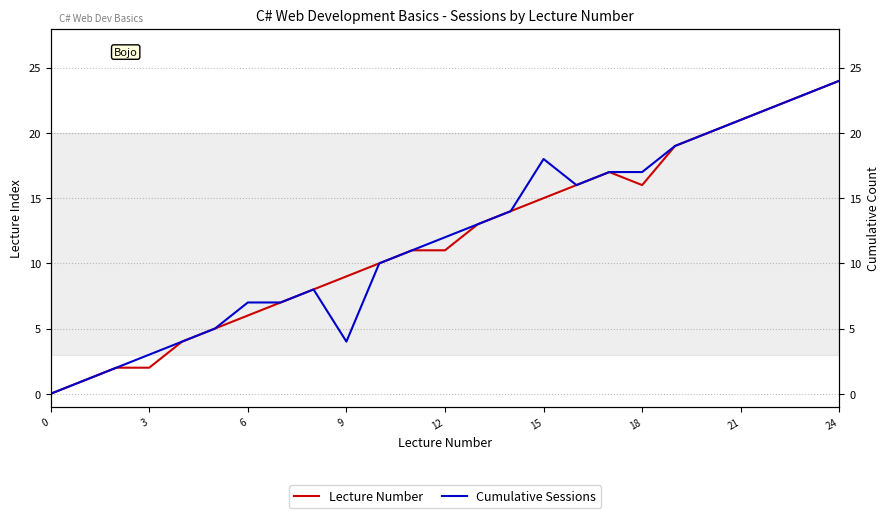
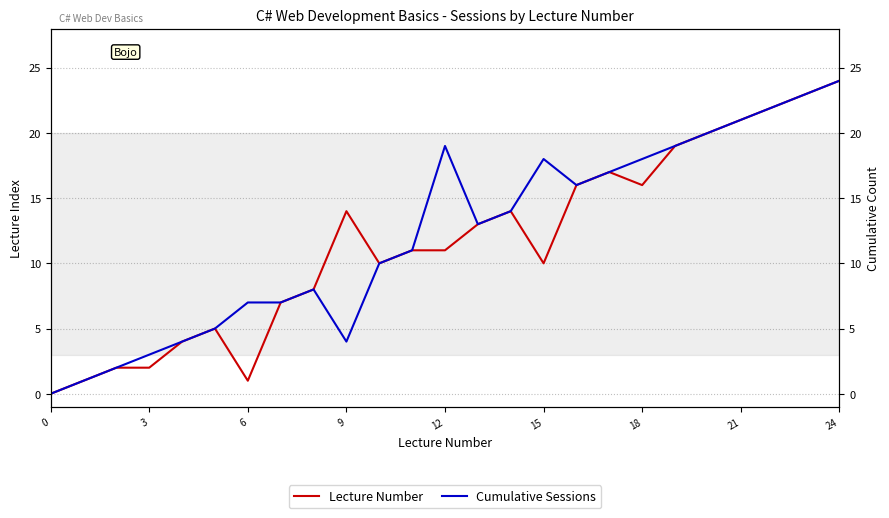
  {
    "Lecture Number": {
      "0": 0,
      "3": 2,
-     "6": 6,
-     "9": 9,
+     "6": 1,
+     "9": 14,
      "12": 11,
-     "15": 15,
+     "15": 10,
      "18": 16,
      "21": 21,
      "24": 24
    },
    "Cumulative Sessions": {
      "0": 0,
      "3": 3,
      "6": 7,
      "9": 4,
-     "12": 12,
+     "12": 19,
      "15": 18,
-     "18": 17,
+     "18": 18,
      "21": 21,
      "24": 24
    }
  }
